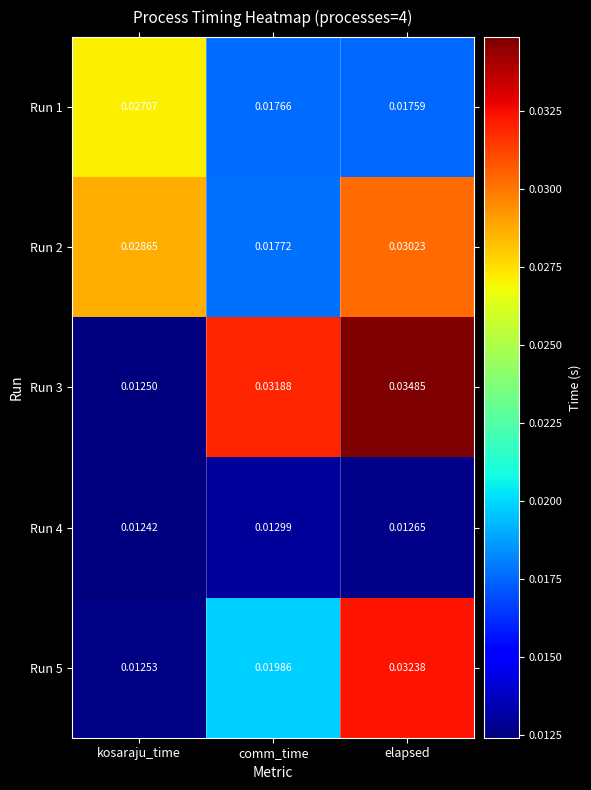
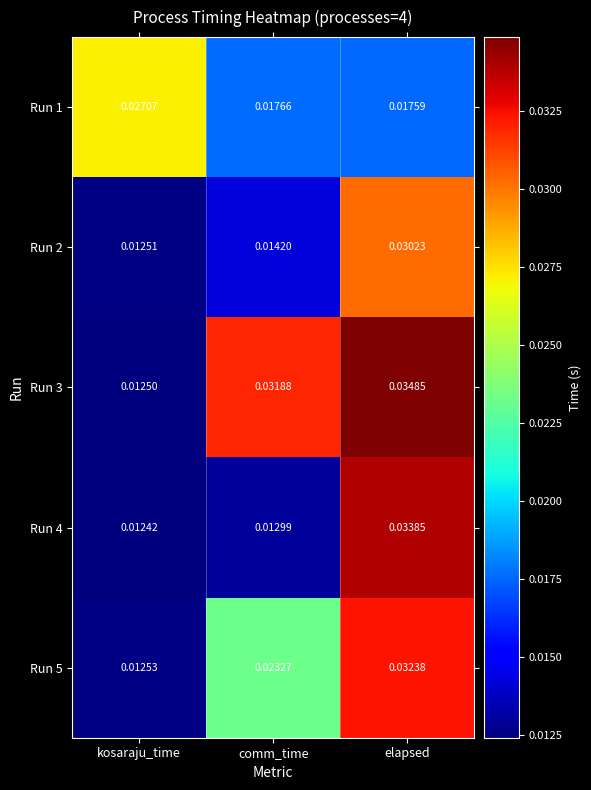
  {
    "Run 1": {
      "kosaraju_time": 0.02707,
      "comm_time": 0.01766,
      "elapsed": 0.01759
    },
    "Run 2": {
-     "kosaraju_time": 0.02865,
-     "comm_time": 0.01772,
+     "kosaraju_time": 0.01251,
+     "comm_time": 0.01420,
      "elapsed": 0.03023
    },
    "Run 3": {
      "kosaraju_time": 0.01250,
      "comm_time": 0.03188,
      "elapsed": 0.03485
    },
    "Run 4": {
      "kosaraju_time": 0.01242,
      "comm_time": 0.01299,
-     "elapsed": 0.01265
+     "elapsed": 0.03385
    },
    "Run 5": {
      "kosaraju_time": 0.01253,
-     "comm_time": 0.01986,
+     "comm_time": 0.02327,
      "elapsed": 0.03238
    }
  }
